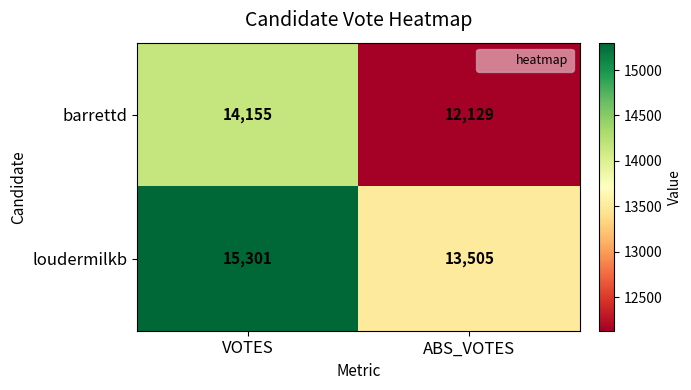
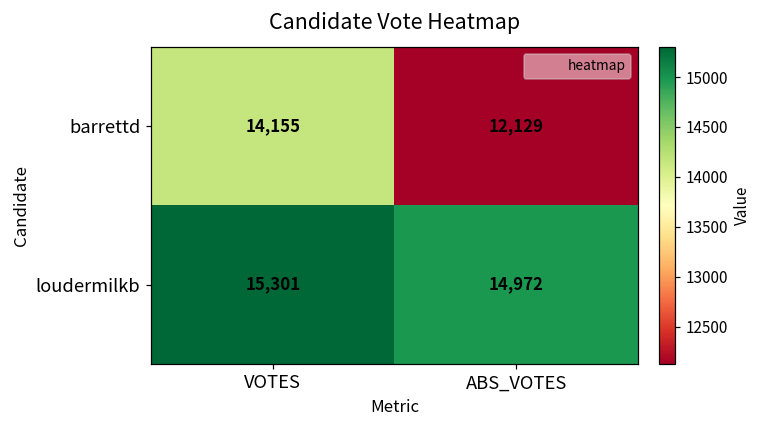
  {
    "barrettd": {
      "VOTES": "14,155",
      "ABS_VOTES": "12,129"
    },
    "loudermilkb": {
      "VOTES": "15,301",
-     "ABS_VOTES": "13,505"
+     "ABS_VOTES": "14,972"
    }
  }
